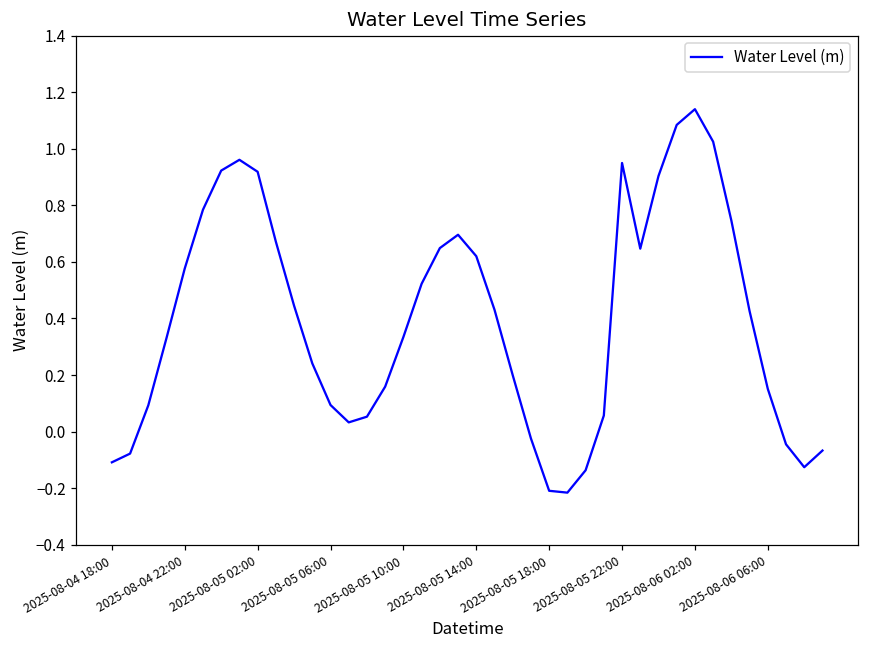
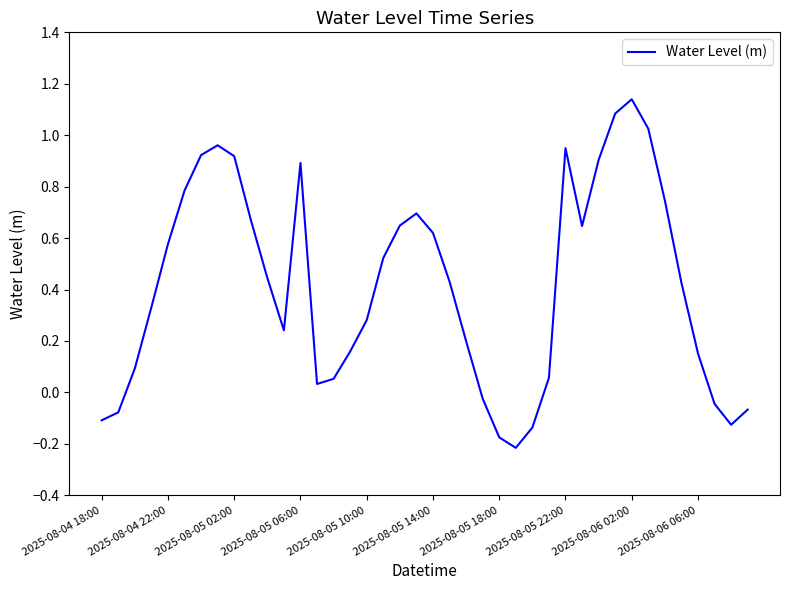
  {
    "2025-08-04 18:00": -0.11,
    "2025-08-04 22:00": 0.58,
    "2025-08-05 02:00": 0.92,
-   "2025-08-05 06:00": 0.09,
-   "2025-08-05 10:00": 0.33,
+   "2025-08-05 06:00": 0.89,
+   "2025-08-05 10:00": 0.28,
    "2025-08-05 14:00": 0.62,
-   "2025-08-05 18:00": -0.21,
+   "2025-08-05 18:00": -0.17,
    "2025-08-05 22:00": 0.95,
    "2025-08-06 02:00": 1.14,
    "2025-08-06 06:00": 0.15
  }
